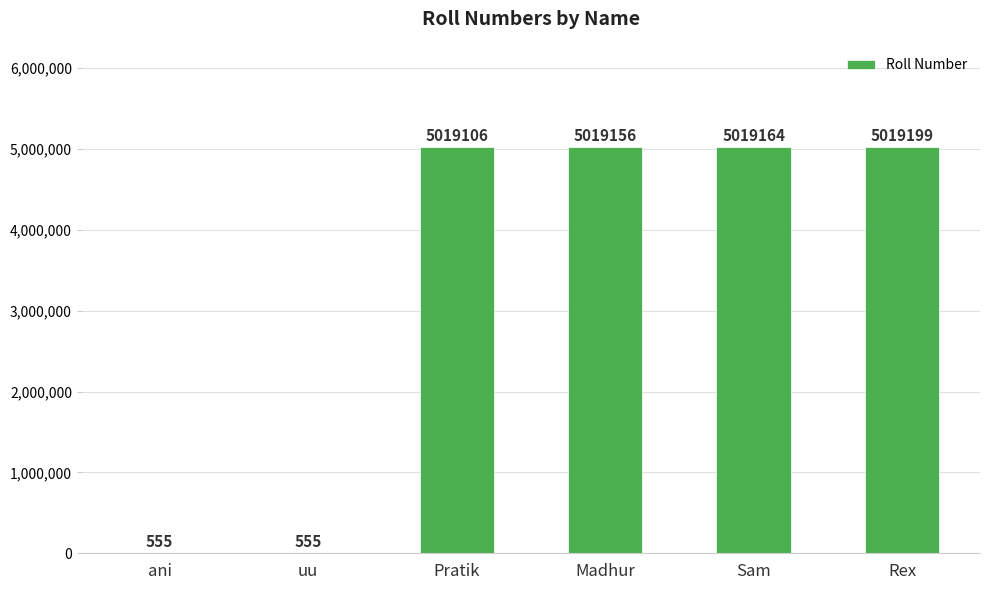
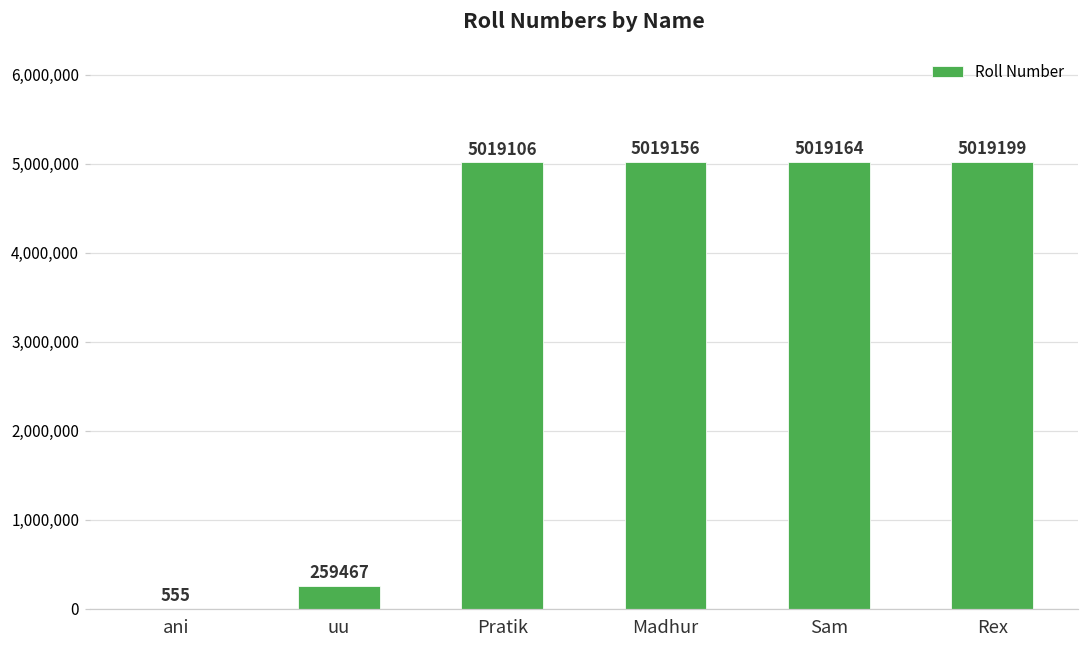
  {
    "ani": 555,
-   "uu": 555,
+   "uu": 259467,
    "Pratik": 5019106,
    "Madhur": 5019156,
    "Sam": 5019164,
    "Rex": 5019199
  }
